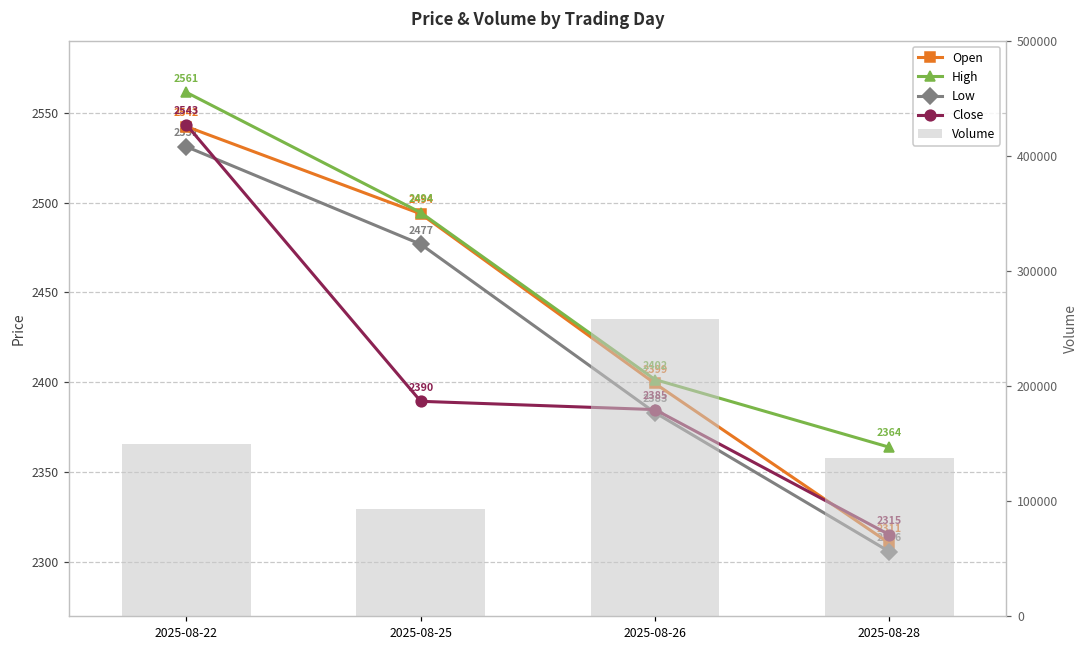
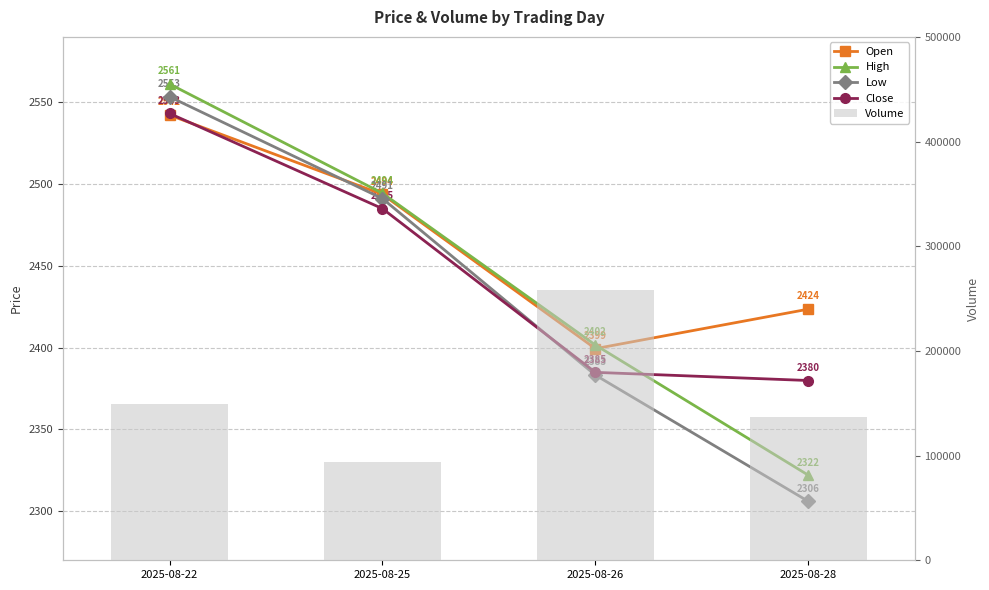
  {
    "Open": {
-     "2025-08-28": 2311
+     "2025-08-28": 2424
    },
    "High": {
      "2025-08-22": 2561,
-     "2025-08-28": 2364
+     "2025-08-28": 2322
    },
    "Low": {
-     "2025-08-22": 2531,
-     "2025-08-25": 2477,
+     "2025-08-22": 2553,
+     "2025-08-25": 2491,
      "2025-08-28": 2306
    },
    "Close": {
-     "2025-08-25": 2390,
-     "2025-08-28": 2315
+     "2025-08-25": 2485,
+     "2025-08-28": 2380
    }
  }
